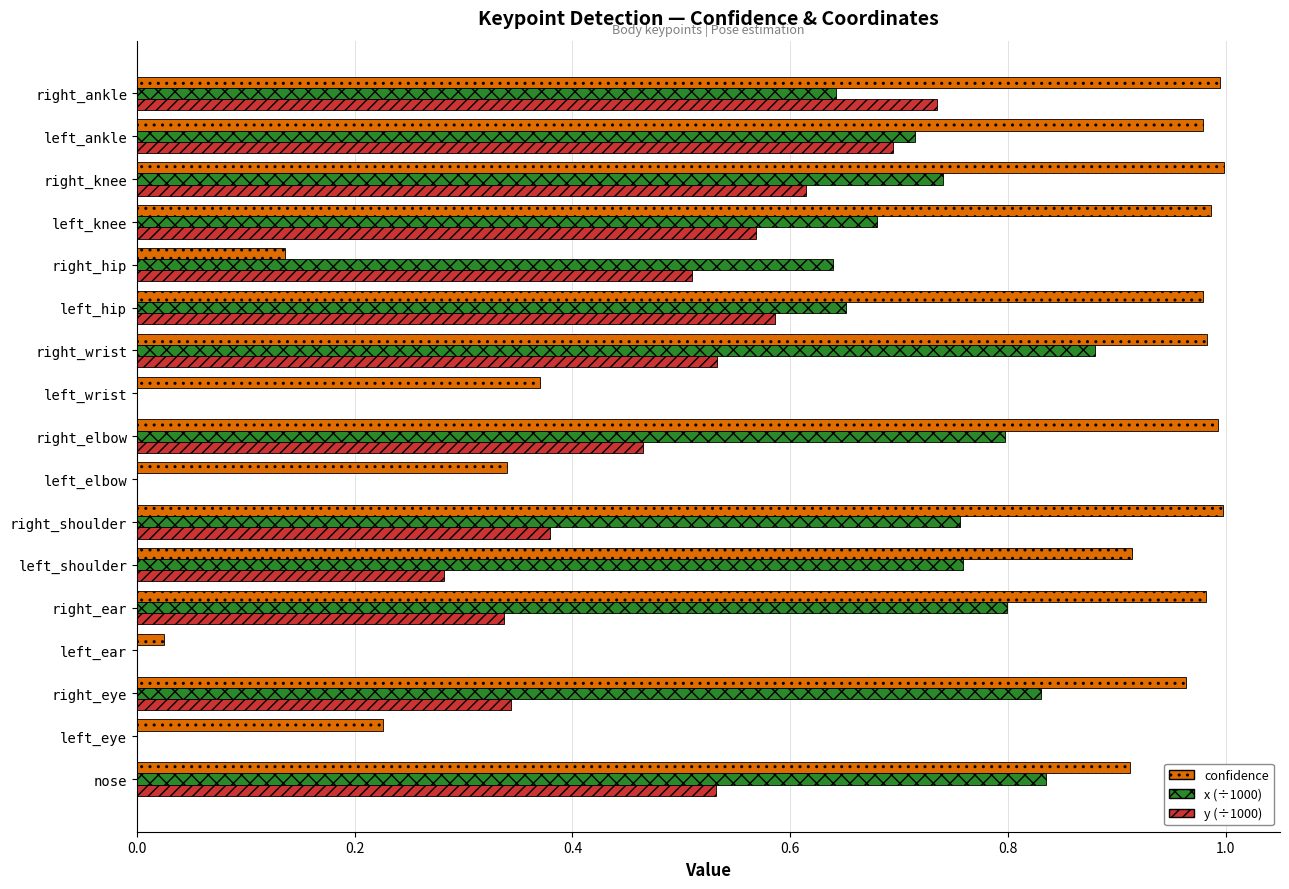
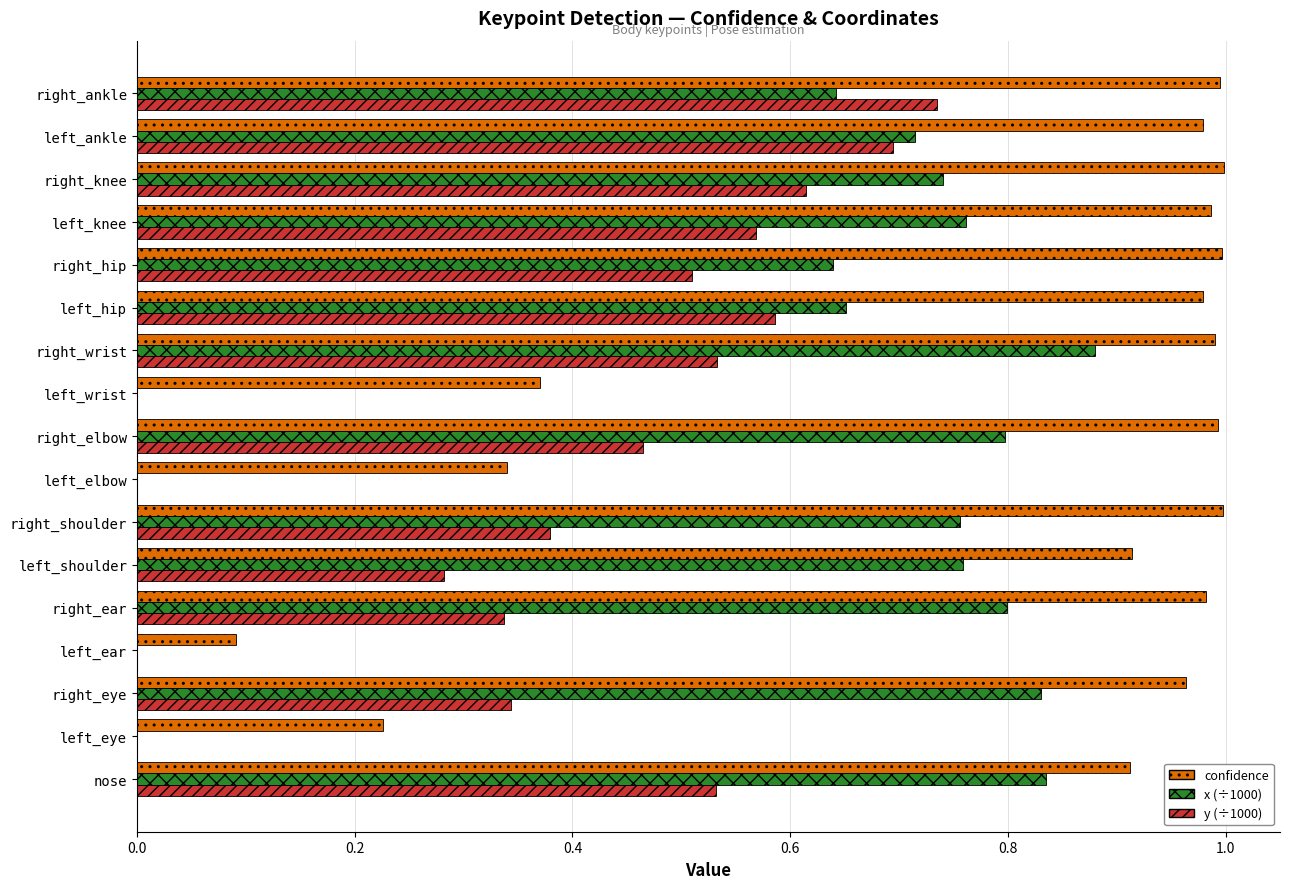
  {
    "confidence": {
      "right_ankle": 0.995,
      "left_ankle": 0.979,
      "right_knee": 0.998,
      "left_knee": 0.987,
-     "right_hip": 0.136,
+     "right_hip": 0.996,
      "left_hip": 0.980,
-     "right_wrist": 0.983,
+     "right_wrist": 0.991,
      "left_wrist": 0.370,
      "right_elbow": 0.993,
      "left_elbow": 0.339,
      "right_shoulder": 0.997,
      "left_shoulder": 0.914,
      "right_ear": 0.982,
-     "left_ear": 0.025,
+     "left_ear": 0.091,
      "right_eye": 0.964,
      "left_eye": 0.226,
      "nose": 0.913
    },
    "x (÷1000)": {
      "right_ankle": 0.642,
      "left_ankle": 0.715,
      "right_knee": 0.741,
-     "left_knee": 0.679,
+     "left_knee": 0.762,
      "right_hip": 0.639,
      "left_hip": 0.651,
      "right_wrist": 0.880,
      "left_wrist": 0.000,
      "right_elbow": 0.797,
      "left_elbow": 0.000,
      "right_shoulder": 0.756,
      "left_shoulder": 0.759,
      "right_ear": 0.799,
      "left_ear": 0.000,
      "right_eye": 0.831,
      "left_eye": 0.000,
      "nose": 0.835
    },
    "y (÷1000)": {
      "right_ankle": 0.735,
      "left_ankle": 0.694,
      "right_knee": 0.615,
      "left_knee": 0.569,
      "right_hip": 0.509,
      "left_hip": 0.586,
      "right_wrist": 0.533,
      "left_wrist": 0.000,
      "right_elbow": 0.465,
      "left_elbow": 0.000,
      "right_shoulder": 0.379,
      "left_shoulder": 0.282,
      "right_ear": 0.337,
      "left_ear": 0.000,
      "right_eye": 0.344,
      "left_eye": 0.000,
      "nose": 0.532
    }
  }
